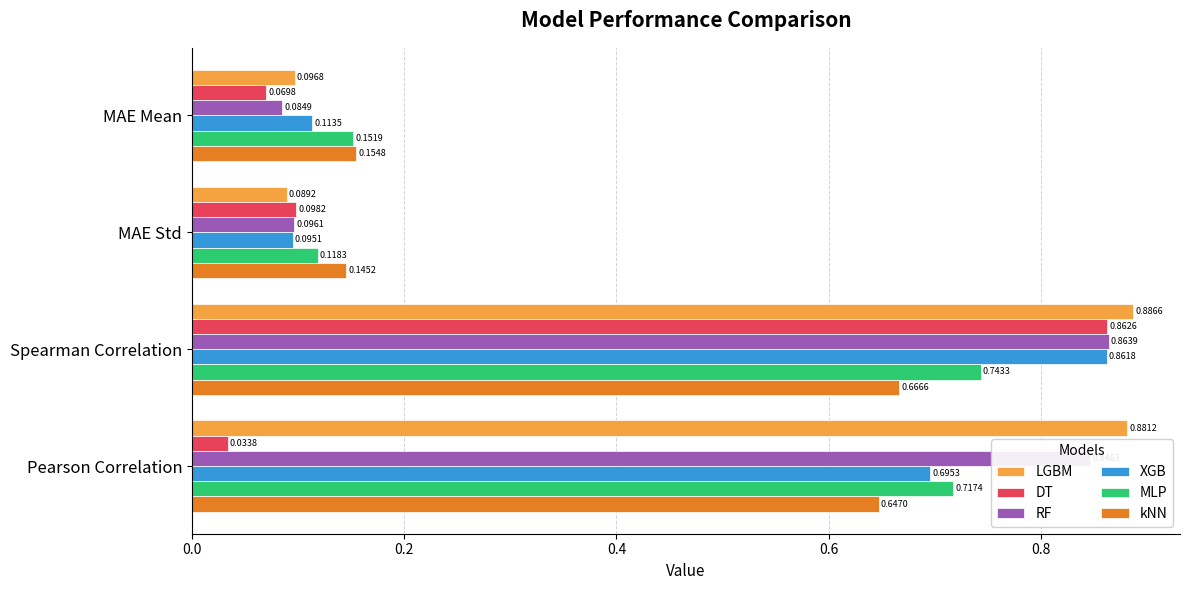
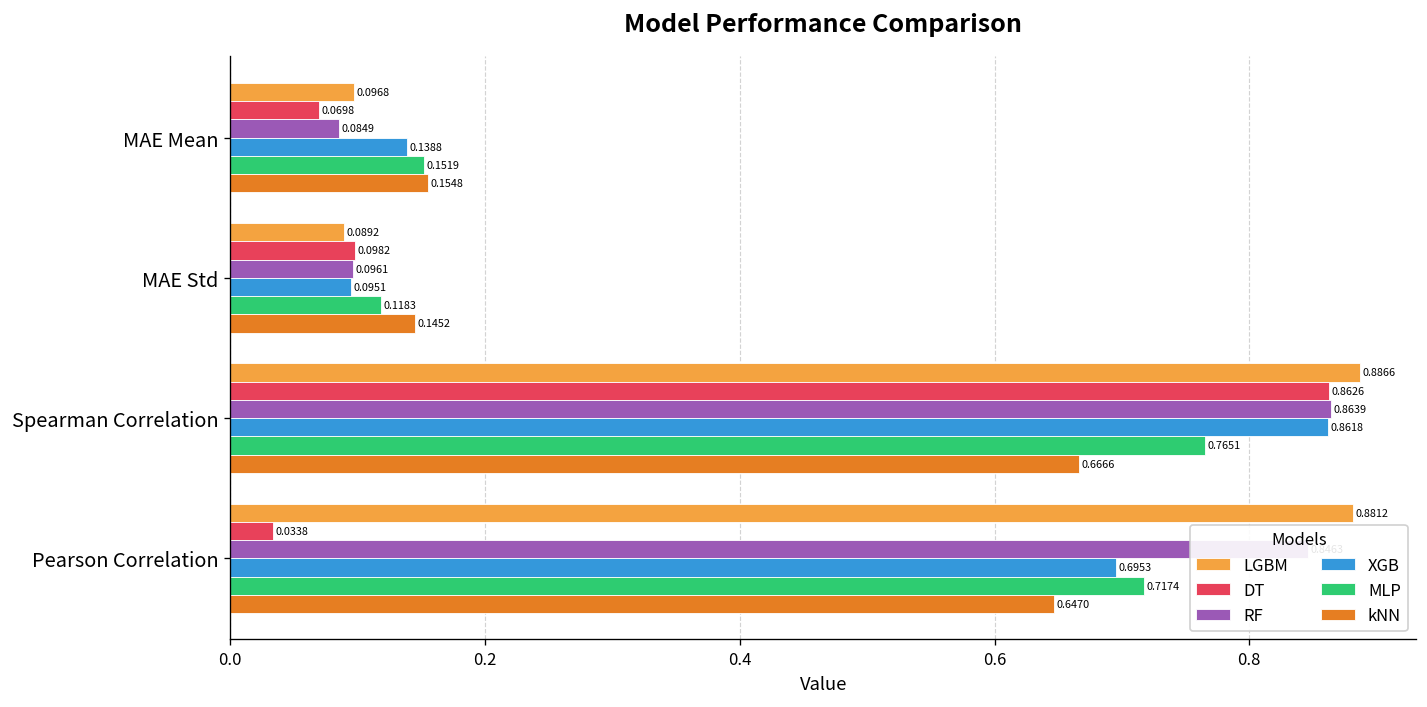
  {
    "DT": {
      "MAE Mean": 0.0698,
      "MAE Std": 0.0982,
      "Spearman Correlation": 0.8626,
      "Pearson Correlation": 0.0338
    },
    "RF": {
      "MAE Mean": 0.0849,
      "MAE Std": 0.0961,
      "Spearman Correlation": 0.8639
    },
    "XGB": {
-     "MAE Mean": 0.1135,
+     "MAE Mean": 0.1388,
      "MAE Std": 0.0951,
      "Spearman Correlation": 0.8618,
      "Pearson Correlation": 0.6953
    },
    "MLP": {
      "MAE Mean": 0.1519,
      "MAE Std": 0.1183,
-     "Spearman Correlation": 0.7433,
+     "Spearman Correlation": 0.7651,
      "Pearson Correlation": 0.7174
    }
  }
